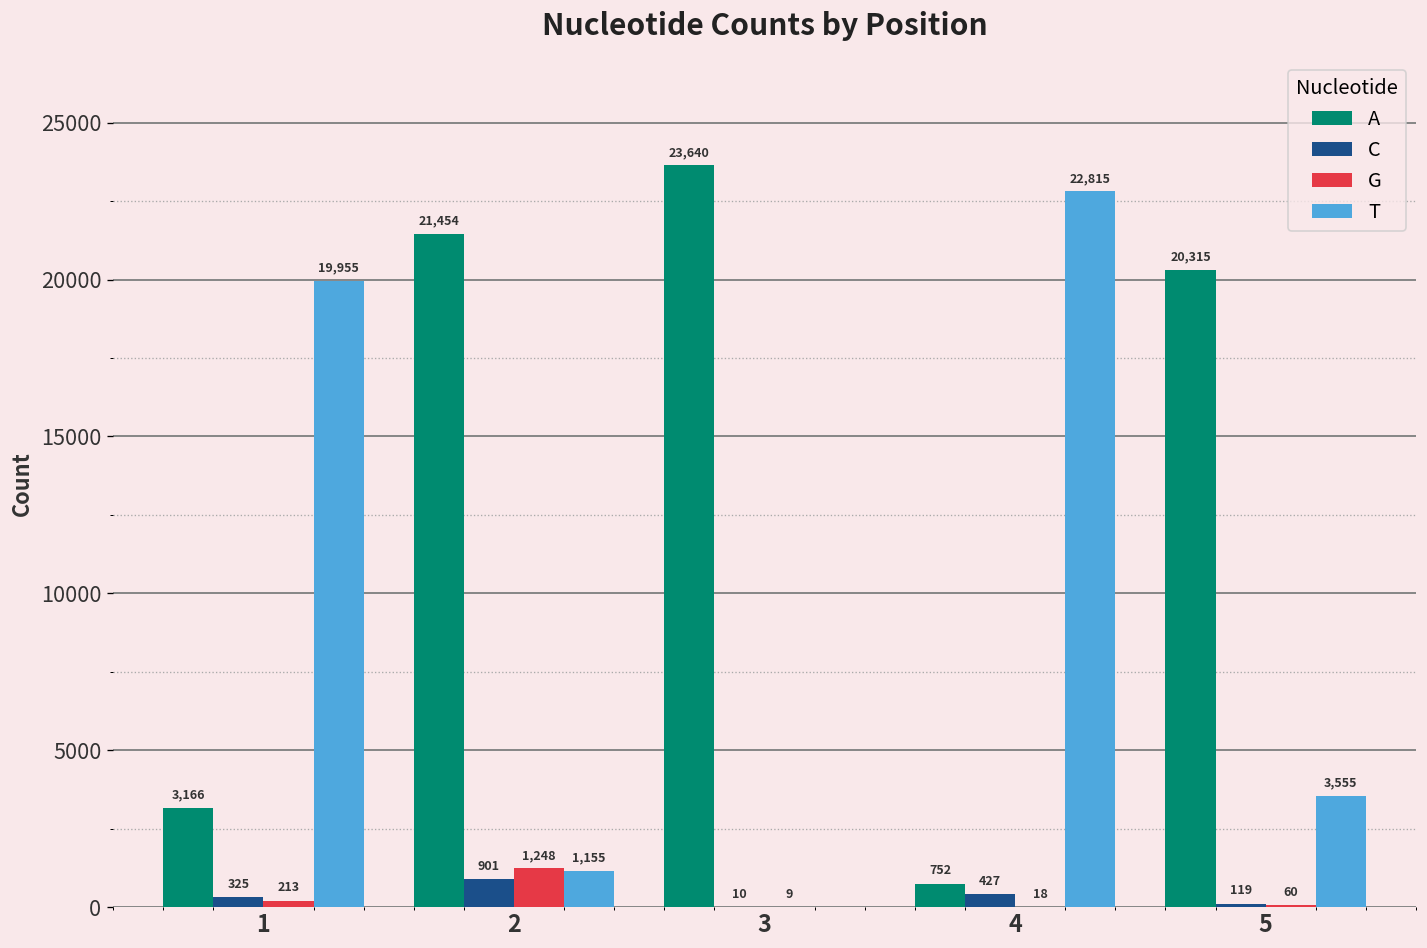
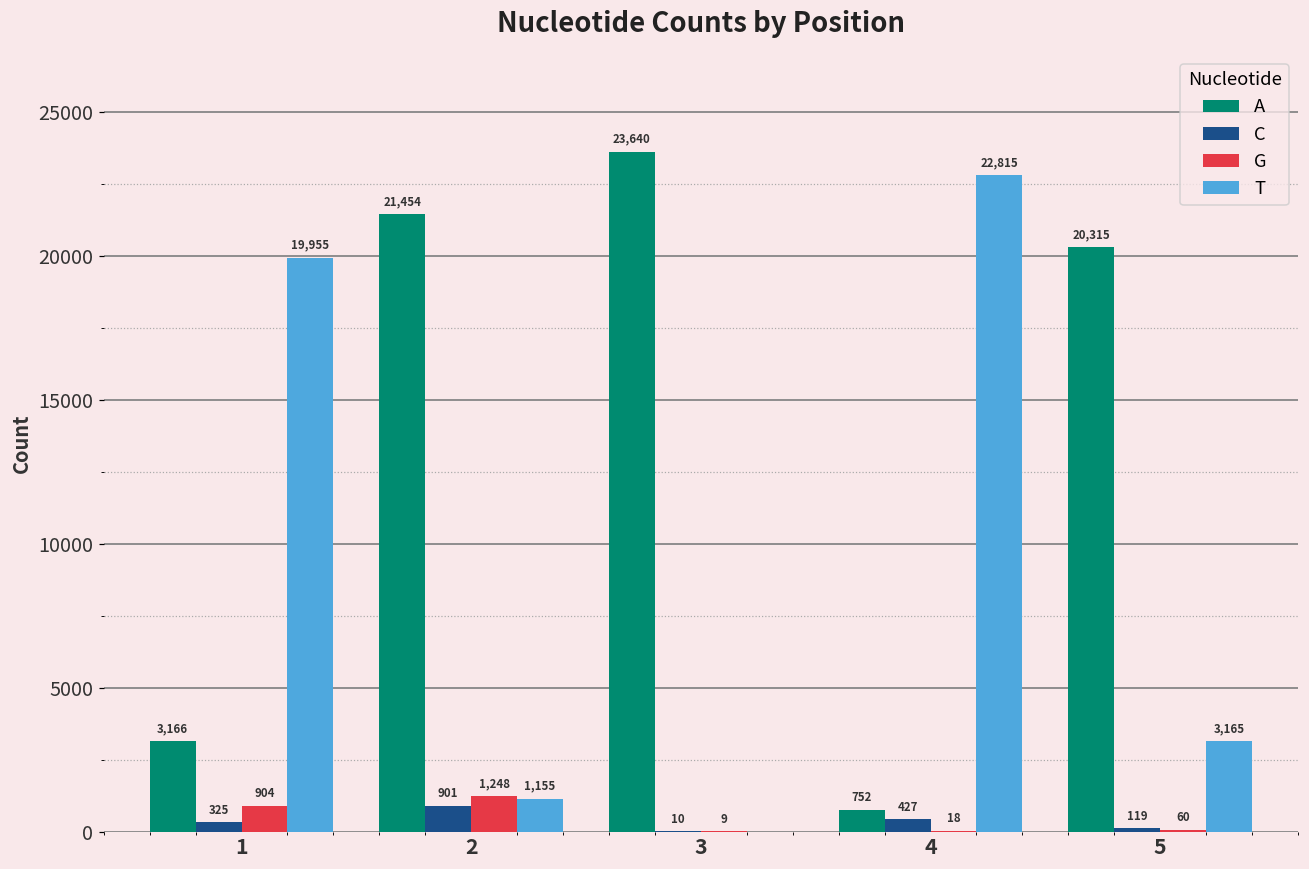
  {
    "A": {
      "1": "3,166",
      "2": "21,454",
      "3": "23,640",
      "4": "752",
      "5": "20,315"
    },
    "C": {
      "1": "325",
      "2": "901",
      "3": "10",
      "4": "427",
      "5": "119"
    },
    "G": {
-     "1": "213",
+     "1": "904",
      "2": "1,248",
      "3": "9",
      "4": "18",
      "5": "60"
    },
    "T": {
      "1": "19,955",
      "2": "1,155",
      "4": "22,815",
-     "5": "3,555"
+     "5": "3,165"
    }
  }
